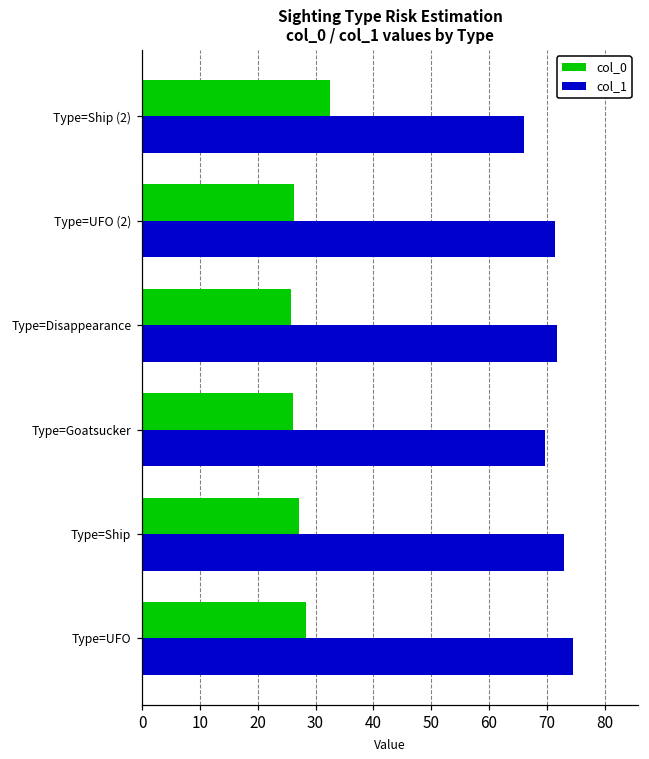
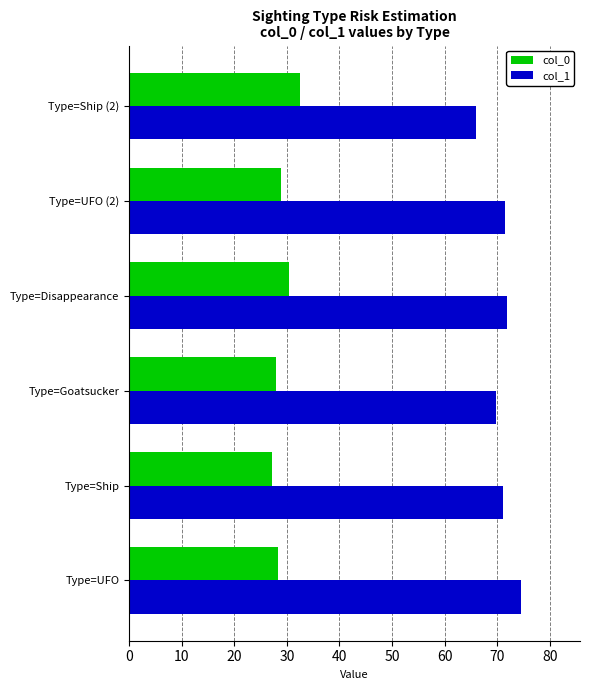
  {
    "col_0": {
      "Type=Ship (2)": 32,
-     "Type=UFO (2)": 26,
-     "Type=Disappearance": 26,
-     "Type=Goatsucker": 26,
+     "Type=UFO (2)": 29,
+     "Type=Disappearance": 30,
+     "Type=Goatsucker": 28,
      "Type=Ship": 27,
      "Type=UFO": 28
    },
    "col_1": {
      "Type=Ship (2)": 66,
      "Type=UFO (2)": 71,
      "Type=Disappearance": 72,
      "Type=Goatsucker": 70,
-     "Type=Ship": 73,
+     "Type=Ship": 71,
      "Type=UFO": 75
    }
  }
